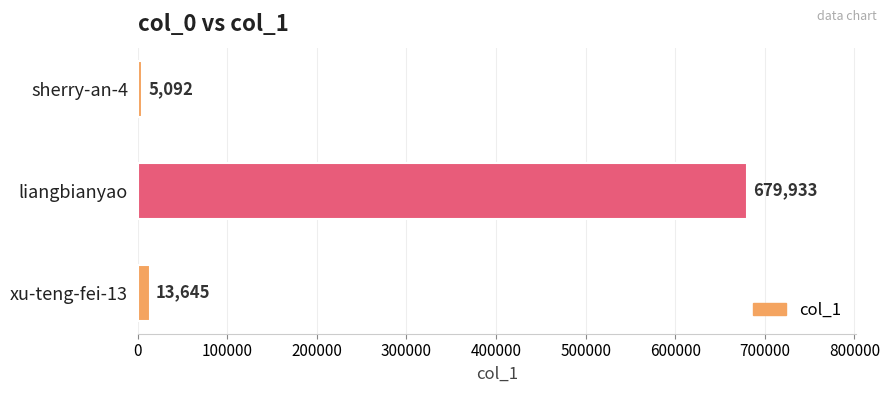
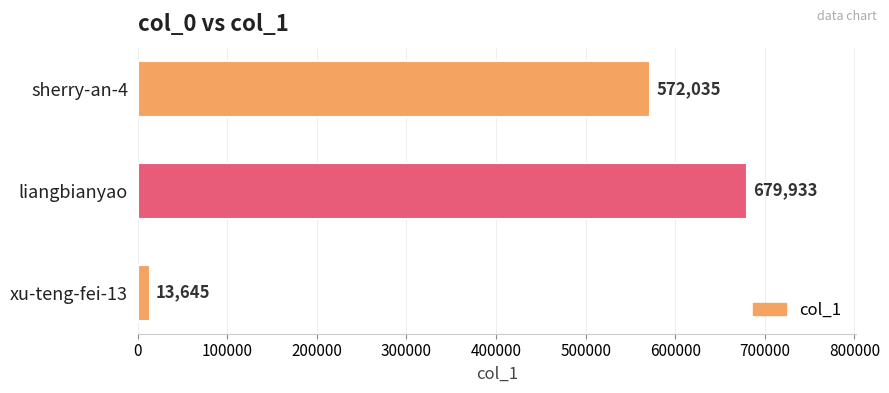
  {
-   "sherry-an-4": "5,092",
+   "sherry-an-4": "572,035",
    "liangbianyao": "679,933",
    "xu-teng-fei-13": "13,645"
  }
